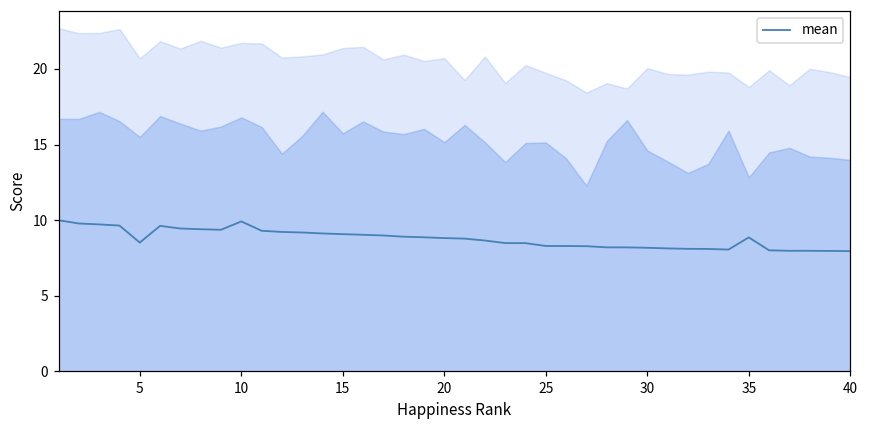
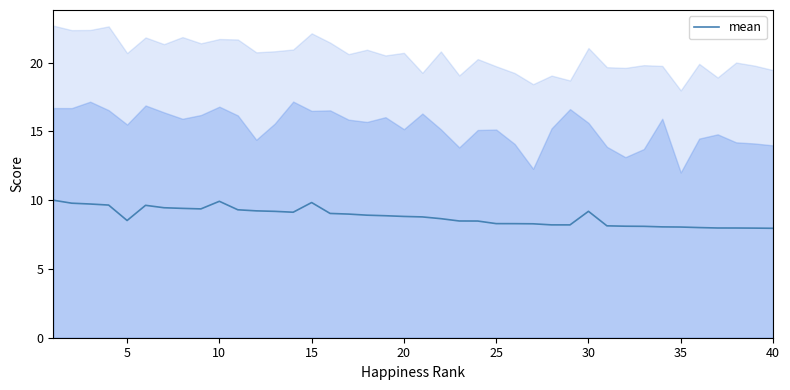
  {
    "mean": {
      "5": 8.5,
      "10": 9.9,
-     "15": 9.1,
+     "15": 9.8,
      "20": 8.8,
      "25": 8.3,
-     "30": 8.2,
-     "35": 8.9,
+     "30": 9.2,
+     "35": 8.0,
      "40": 8.0
    }
  }
